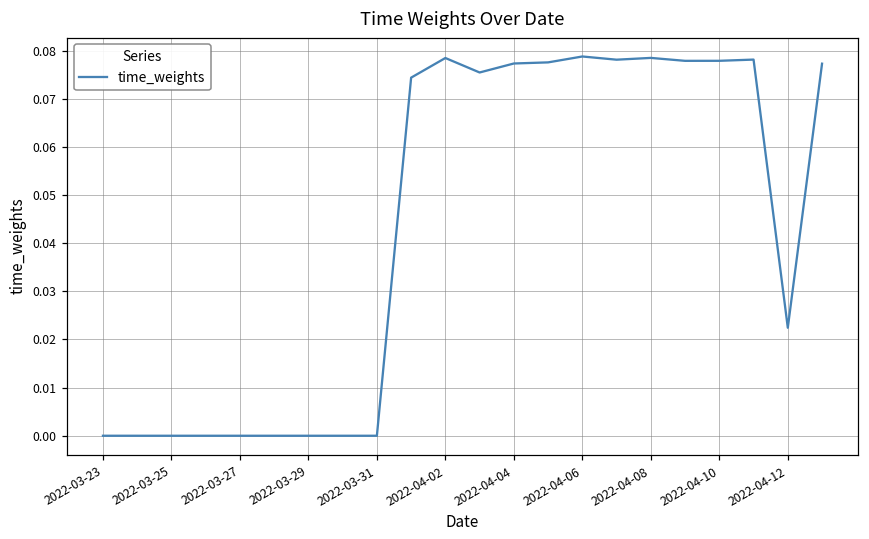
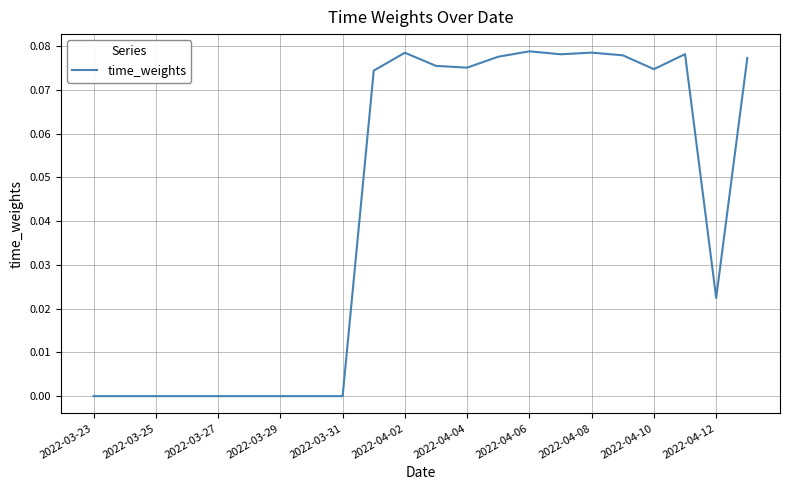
  {
    "2022-03-23": 0.000,
    "2022-03-25": 0.000,
    "2022-03-27": 0.000,
    "2022-03-29": 0.000,
    "2022-03-31": 0.000,
    "2022-04-02": 0.079,
-   "2022-04-04": 0.077,
+   "2022-04-04": 0.075,
    "2022-04-06": 0.079,
    "2022-04-08": 0.079,
-   "2022-04-10": 0.078,
+   "2022-04-10": 0.075,
    "2022-04-12": 0.022
  }
